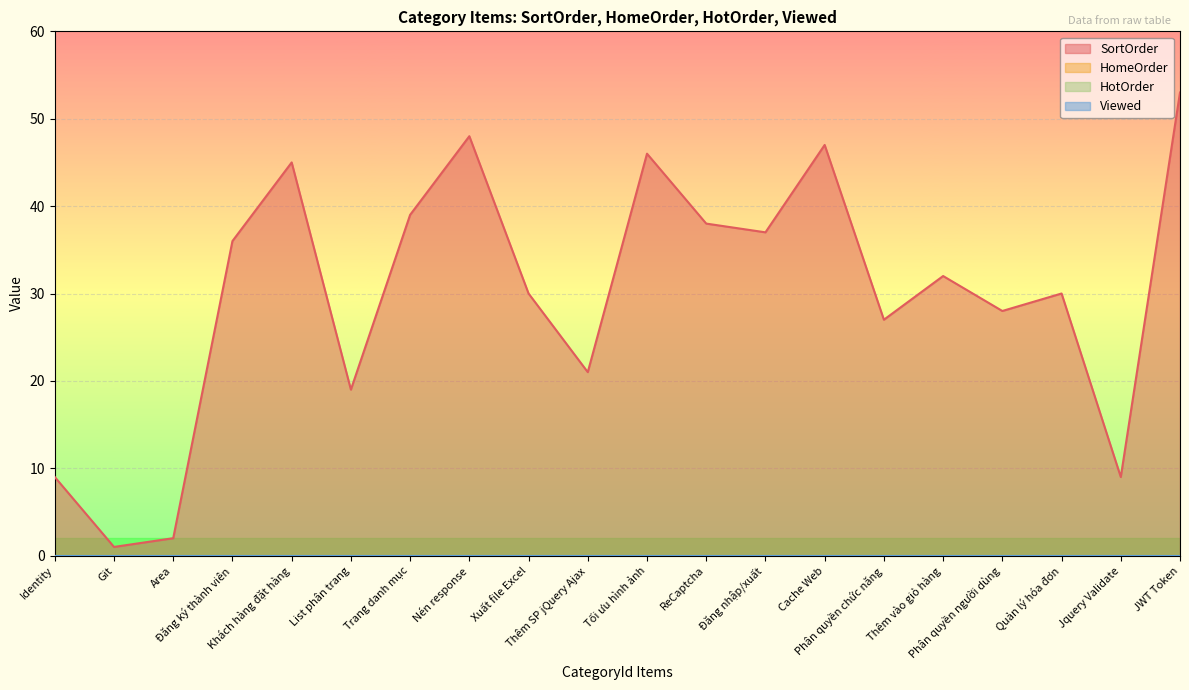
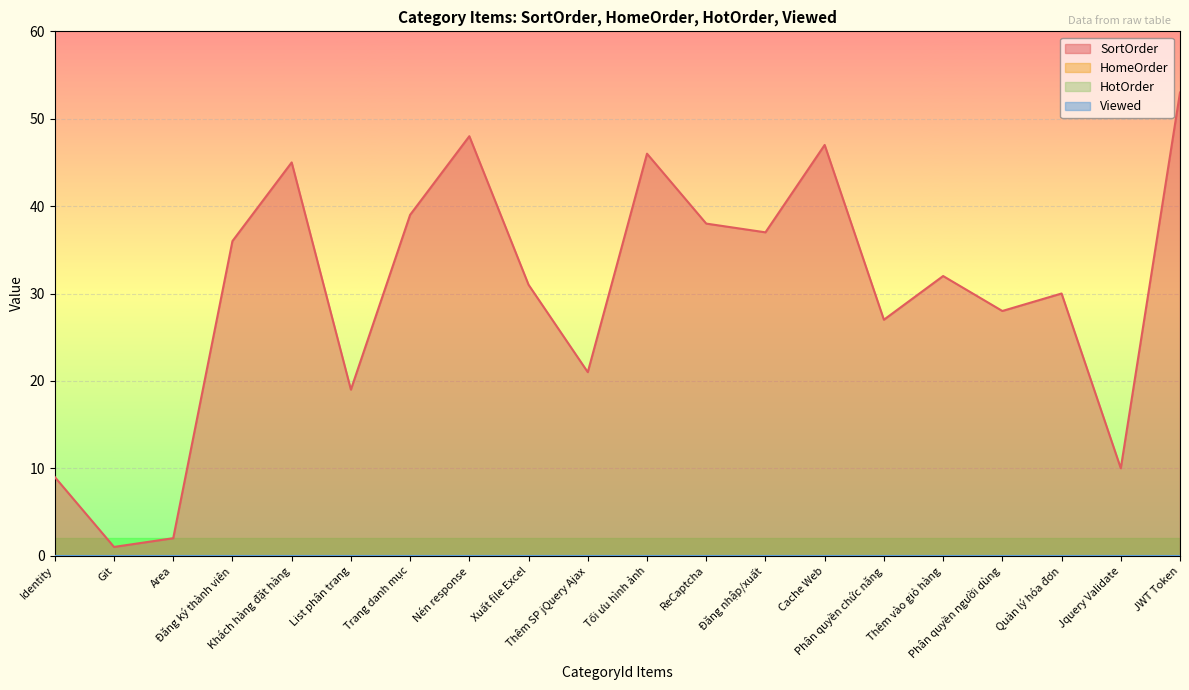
  {
    "SortOrder": {
      "Identity": 9,
      "Đăng ký thành viên": 36,
      "Khách hàng đặt hàng": 45,
      "List phân trang": 19,
      "Trang danh mục": 39,
      "Nén response": 48,
-     "Xuất file Excel": 30,
+     "Xuất file Excel": 31,
      "Thêm SP jQuery Ajax": 21,
      "Tối ưu hình ảnh": 46,
      "ReCaptcha": 38,
      "Đăng nhập/xuất": 37,
      "Cache Web": 47,
      "Phân quyền chức năng": 27,
      "Thêm vào giỏ hàng": 32,
      "Phân quyền người dùng": 28,
      "Quản lý hóa đơn": 30,
-     "Jquery Validate": 9,
+     "Jquery Validate": 10,
      "JWT Token": 53
    }
  }
